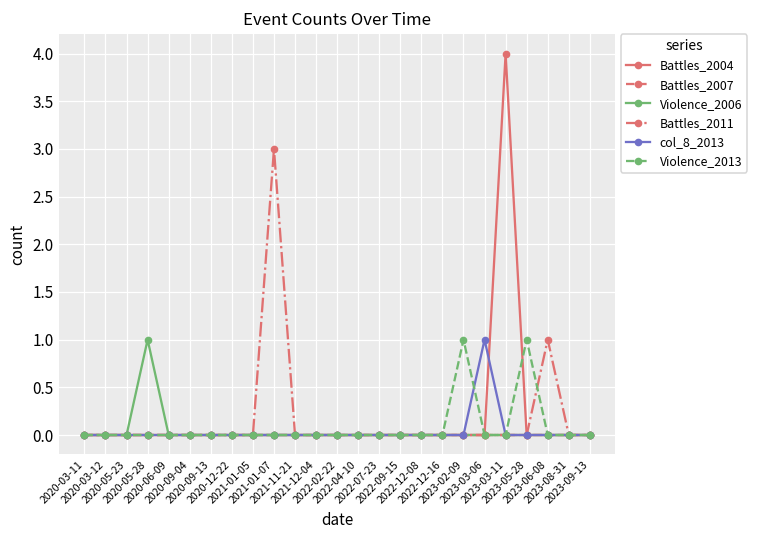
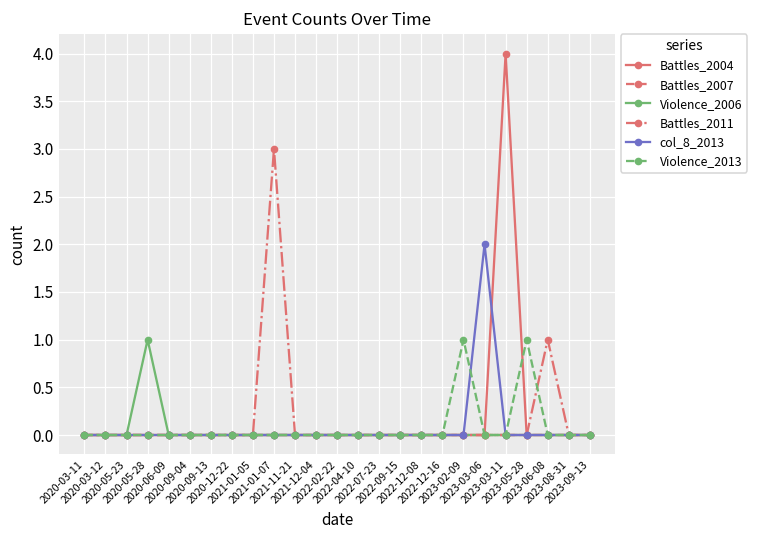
  {
    "col_8_2013": {
-     "2023-03-06": 1
+     "2023-03-06": 2
    }
  }
